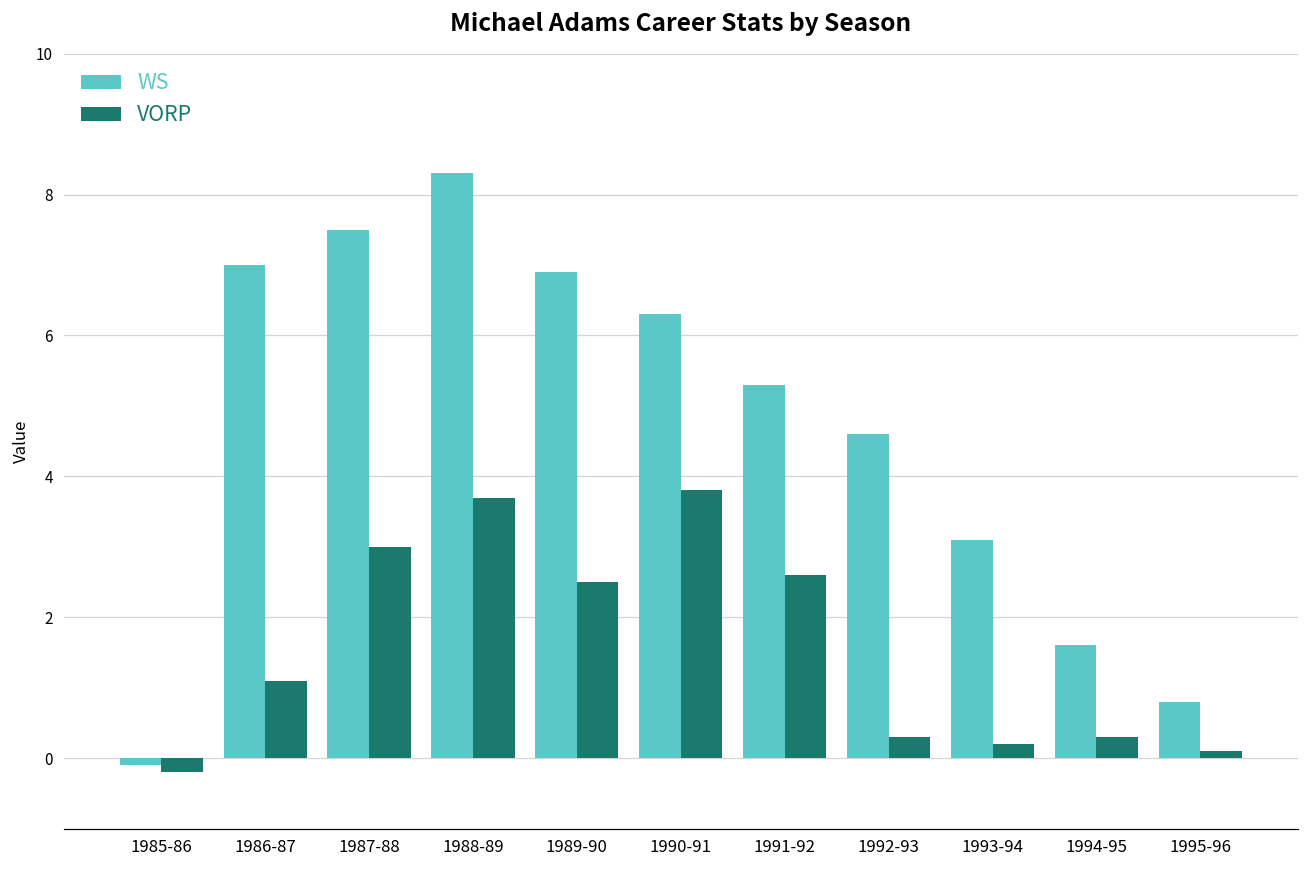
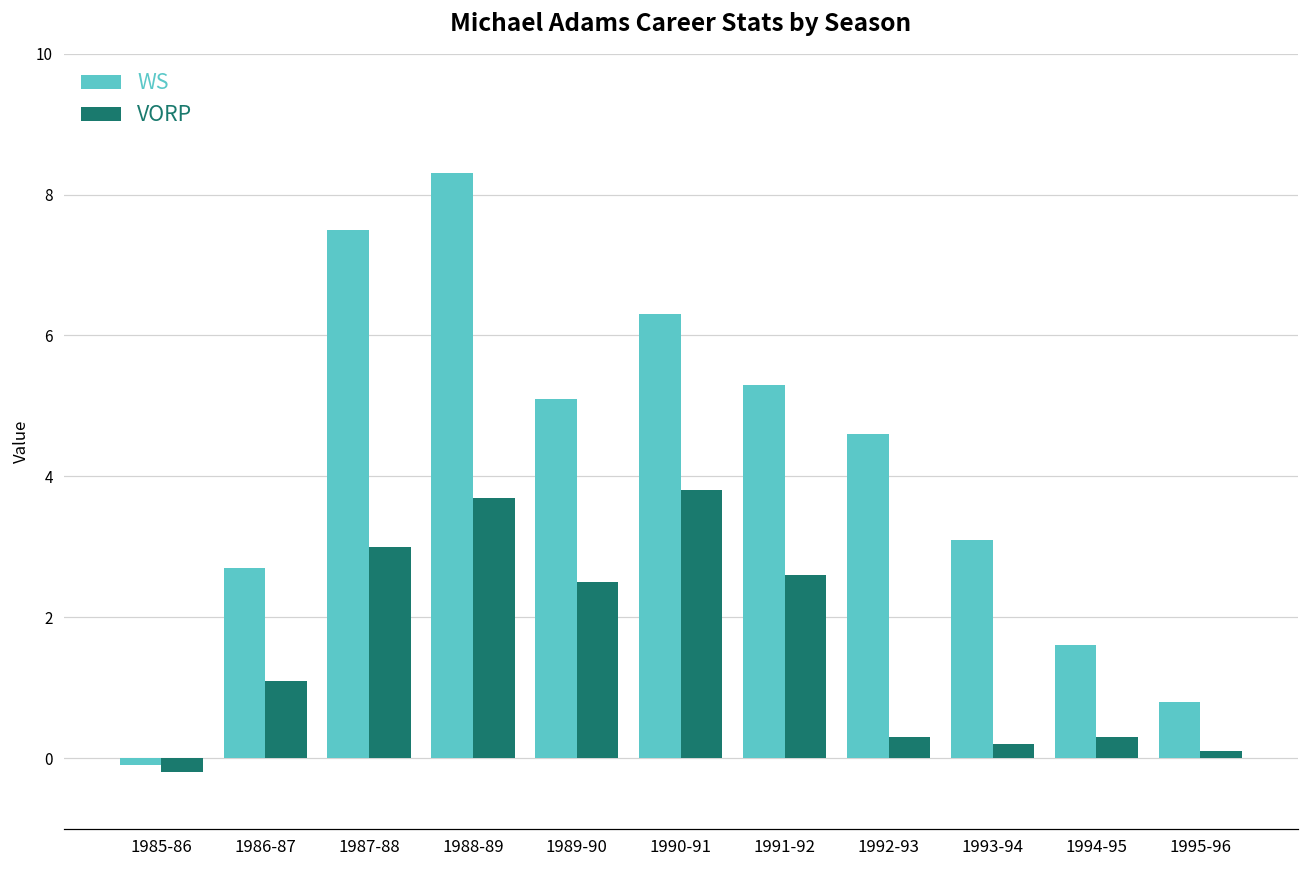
  {
    "WS": {
      "1985-86": -0.1,
-     "1986-87": 7.0,
+     "1986-87": 2.7,
      "1987-88": 7.5,
      "1988-89": 8.3,
-     "1989-90": 6.9,
+     "1989-90": 5.1,
      "1990-91": 6.3,
      "1991-92": 5.3,
      "1992-93": 4.6,
      "1993-94": 3.1,
      "1994-95": 1.6,
      "1995-96": 0.8
    },
    "VORP": {
      "1985-86": -0.2,
      "1986-87": 1.1,
      "1987-88": 3.0,
      "1988-89": 3.7,
      "1989-90": 2.5,
      "1990-91": 3.8,
      "1991-92": 2.6,
      "1992-93": 0.3,
      "1993-94": 0.2,
      "1994-95": 0.3,
      "1995-96": 0.1
    }
  }
